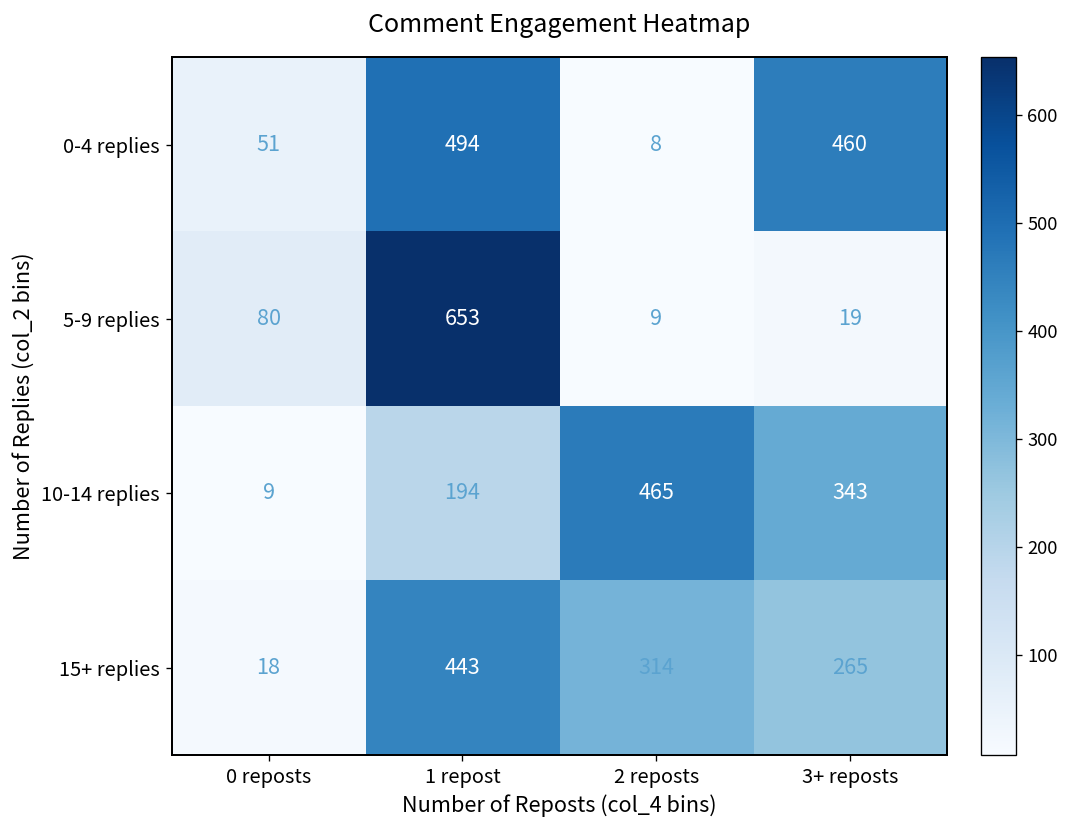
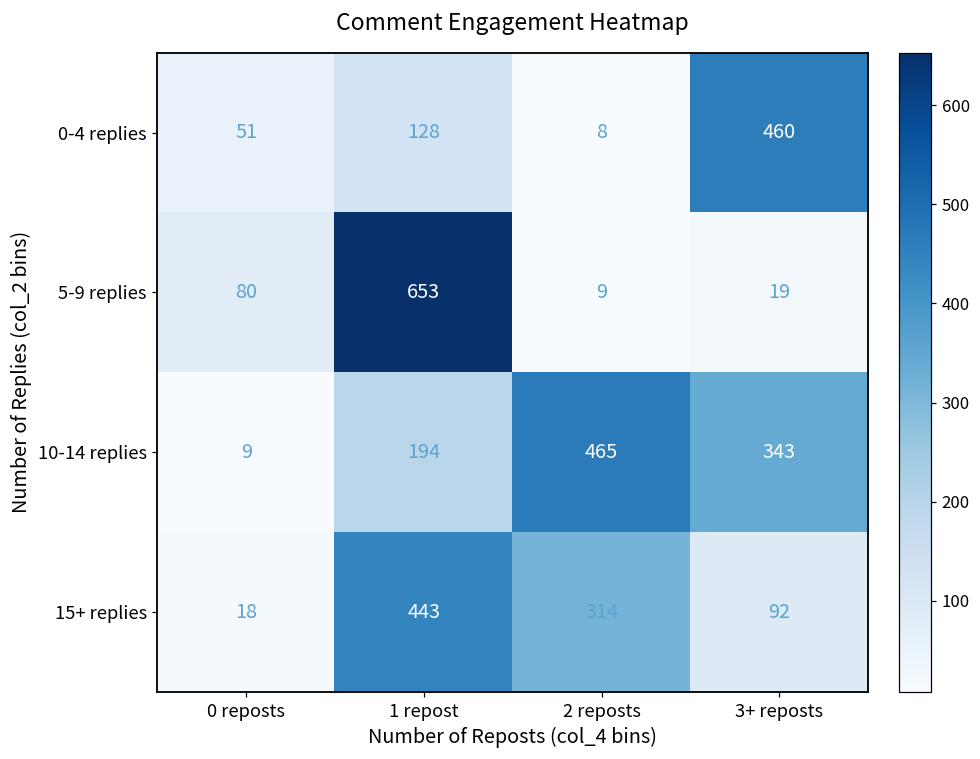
  {
    "0-4 replies": {
      "0 reposts": 51,
-     "1 repost": 494,
+     "1 repost": 128,
      "2 reposts": 8,
      "3+ reposts": 460
    },
    "5-9 replies": {
      "0 reposts": 80,
      "1 repost": 653,
      "2 reposts": 9,
      "3+ reposts": 19
    },
    "10-14 replies": {
      "0 reposts": 9,
      "1 repost": 194,
      "2 reposts": 465,
      "3+ reposts": 343
    },
    "15+ replies": {
      "0 reposts": 18,
      "1 repost": 443,
-     "3+ reposts": 265
+     "3+ reposts": 92
    }
  }
